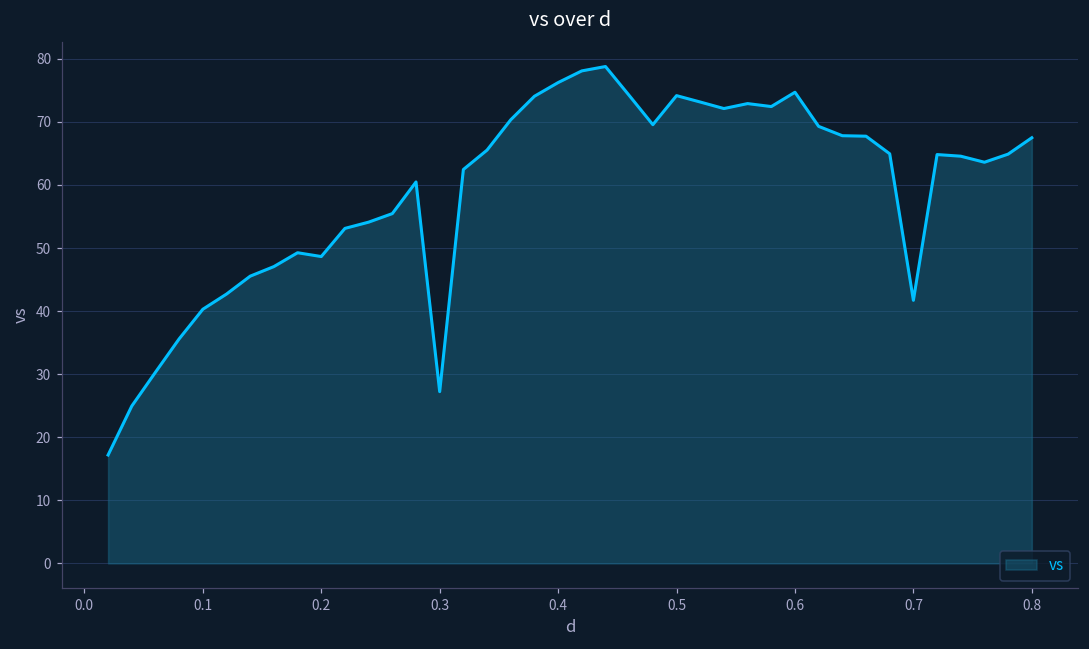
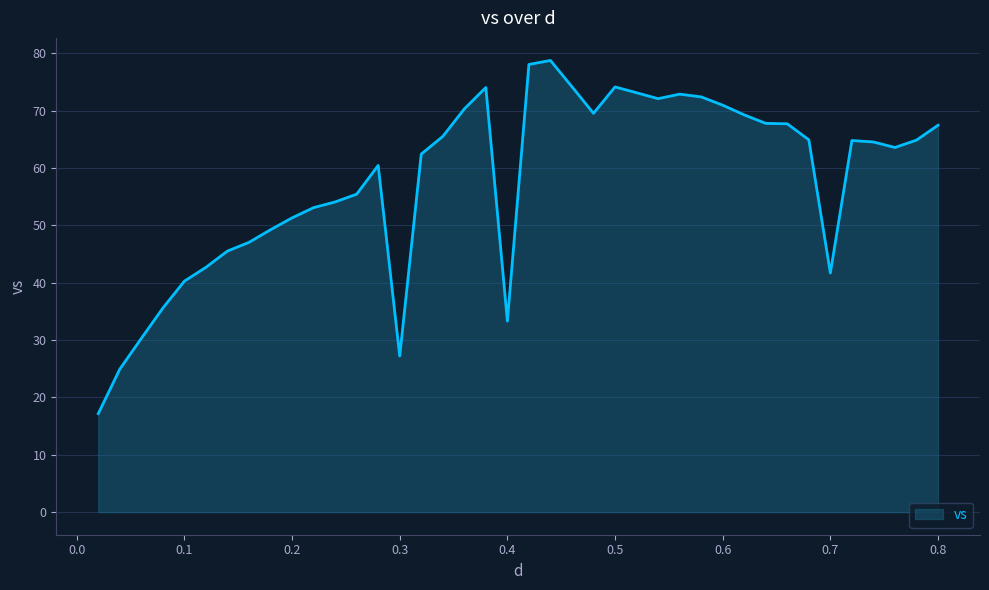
  {
    "0.1": 40,
-   "0.2": 49,
+   "0.2": 51,
    "0.3": 27,
-   "0.4": 76,
+   "0.4": 33,
    "0.5": 74,
-   "0.6": 75,
+   "0.6": 71,
    "0.7": 42,
    "0.8": 67
  }
